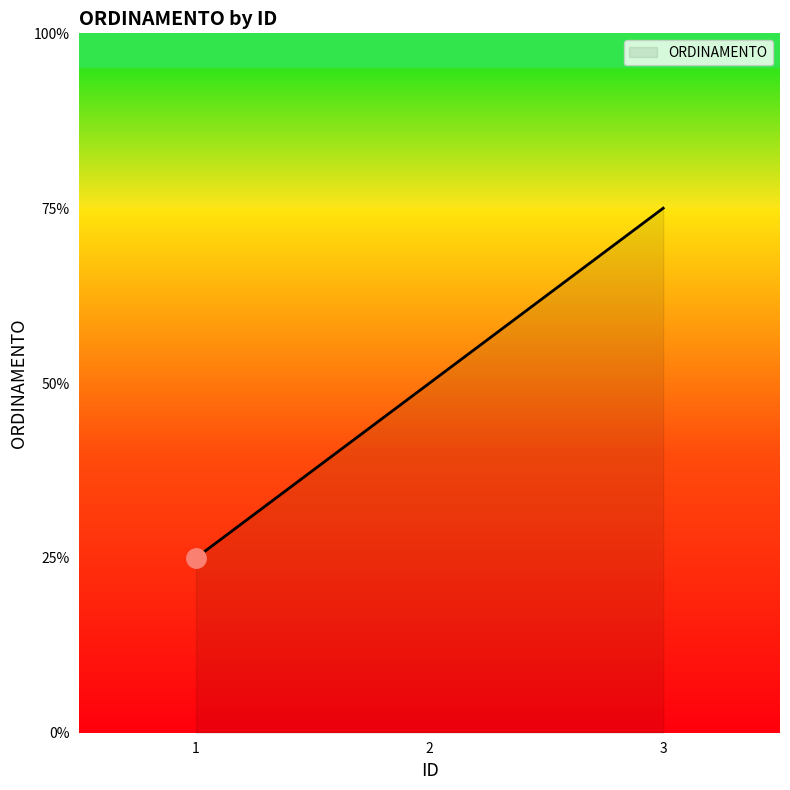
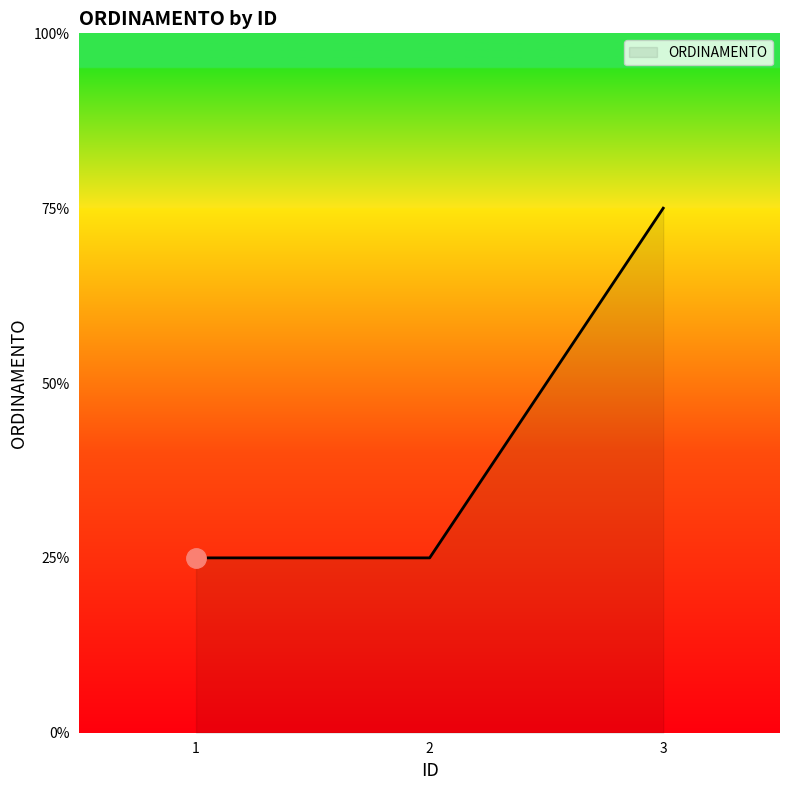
  {
    "ORDINAMENTO": {
-     "2": "50%",
+     "2": "25%",
      "3": "75%"
    }
  }
